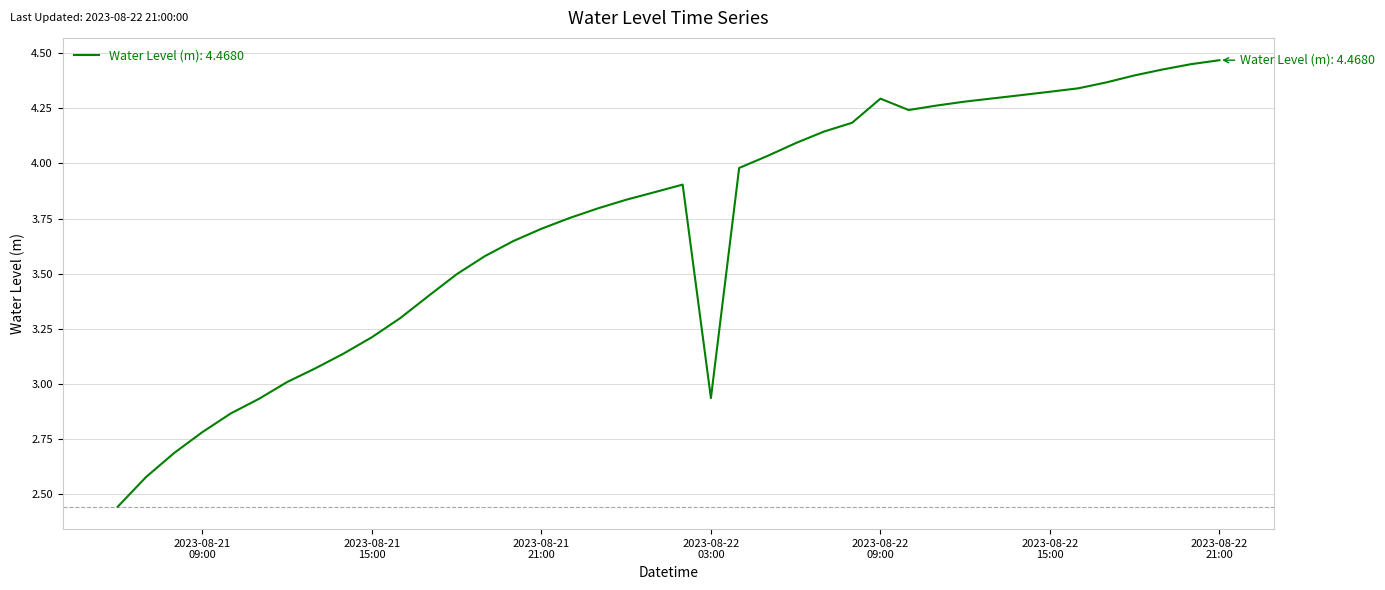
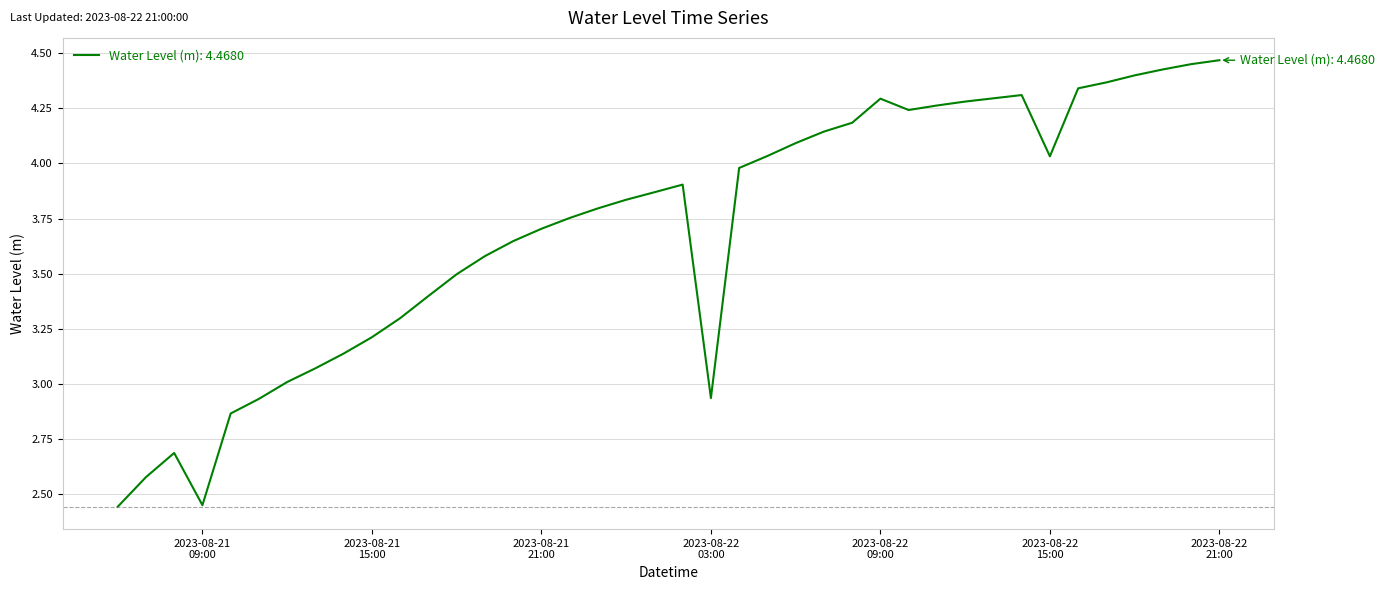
  {
-   "2023-08-21 09:00": 2.78,
+   "2023-08-21 09:00": 2.45,
    "2023-08-21 15:00": 3.21,
    "2023-08-21 21:00": 3.70,
    "2023-08-22 03:00": 2.94,
    "2023-08-22 09:00": 4.29,
-   "2023-08-22 15:00": 4.33
+   "2023-08-22 15:00": 4.03
  }
